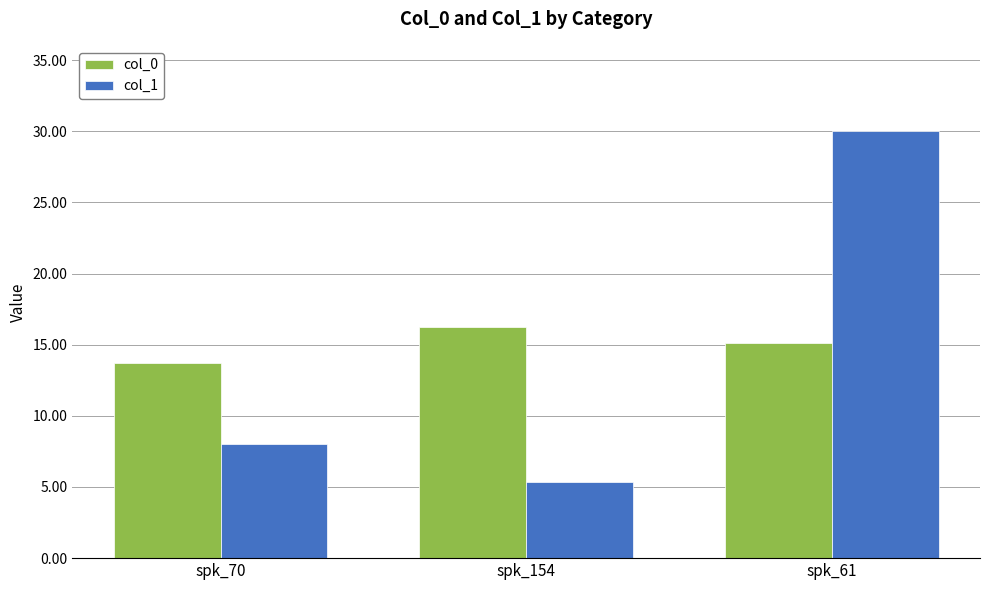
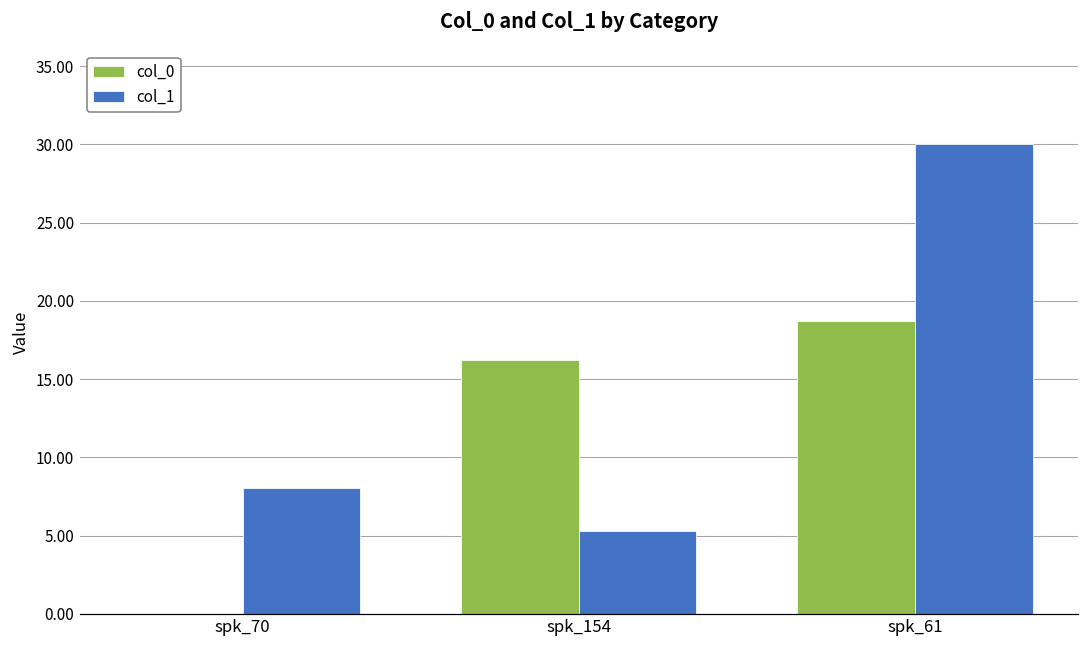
  {
    "col_0": {
-     "spk_70": 13.7,
+     "spk_70": 0.0,
      "spk_154": 16.2,
-     "spk_61": 15.2
+     "spk_61": 18.7
    },
    "col_1": {
      "spk_70": 8.1,
      "spk_154": 5.3,
      "spk_61": 30.0
    }
  }
